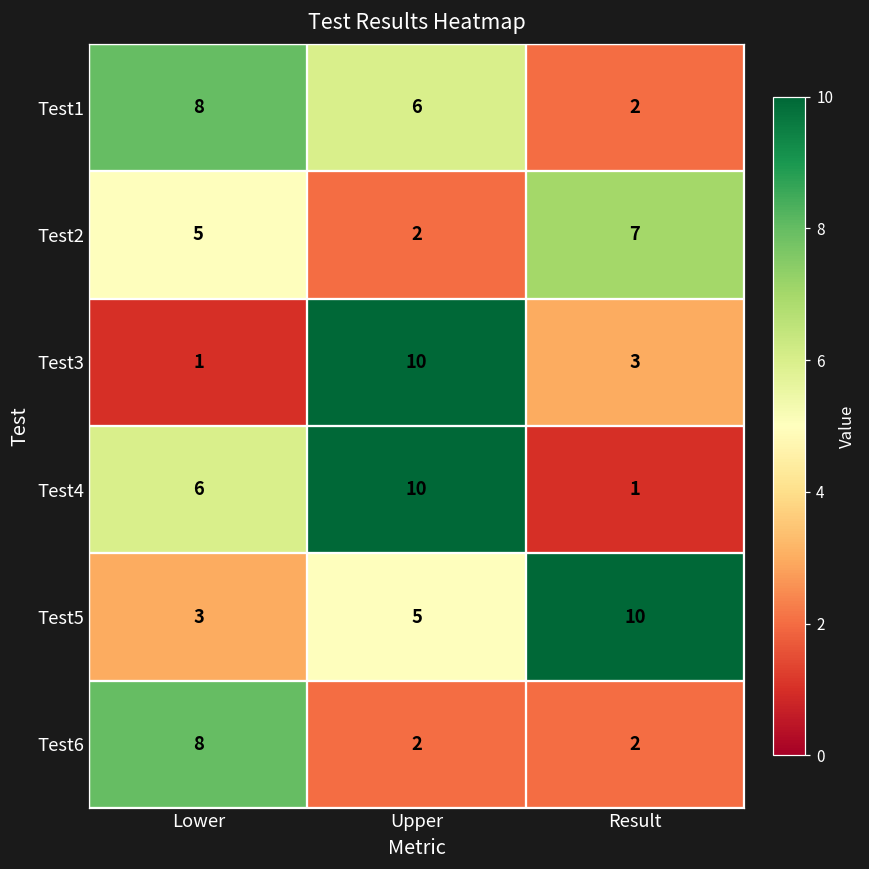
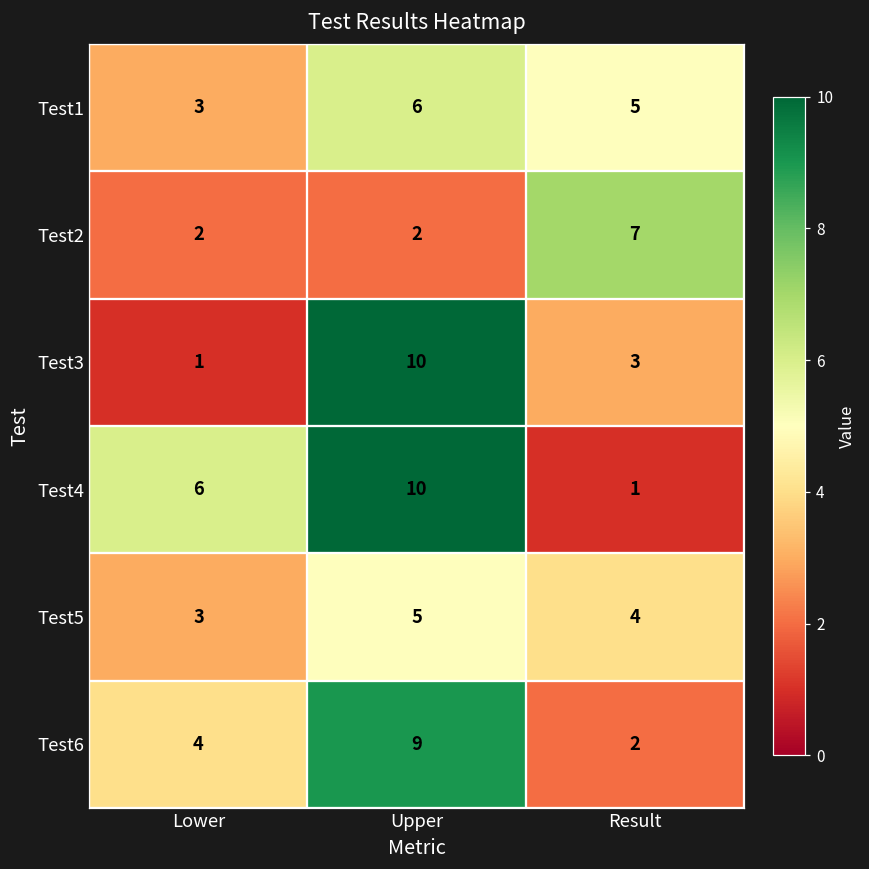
  {
    "Test1": {
-     "Lower": 8,
+     "Lower": 3,
      "Upper": 6,
-     "Result": 2
+     "Result": 5
    },
    "Test2": {
-     "Lower": 5,
+     "Lower": 2,
      "Upper": 2,
      "Result": 7
    },
    "Test3": {
      "Lower": 1,
      "Upper": 10,
      "Result": 3
    },
    "Test4": {
      "Lower": 6,
      "Upper": 10,
      "Result": 1
    },
    "Test5": {
      "Lower": 3,
      "Upper": 5,
-     "Result": 10
+     "Result": 4
    },
    "Test6": {
-     "Lower": 8,
-     "Upper": 2,
+     "Lower": 4,
+     "Upper": 9,
      "Result": 2
    }
  }
